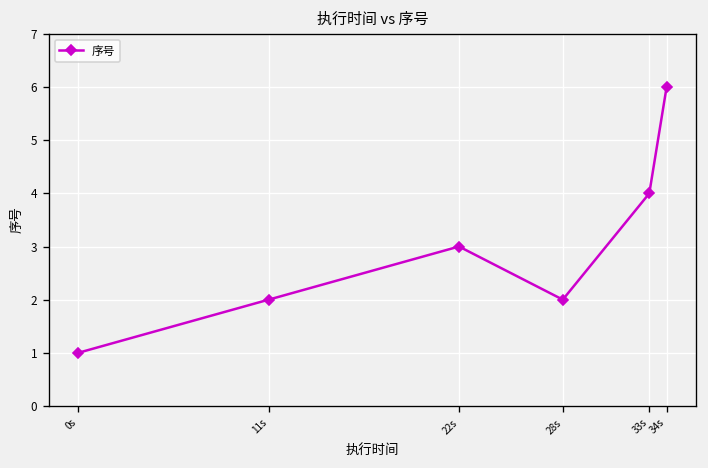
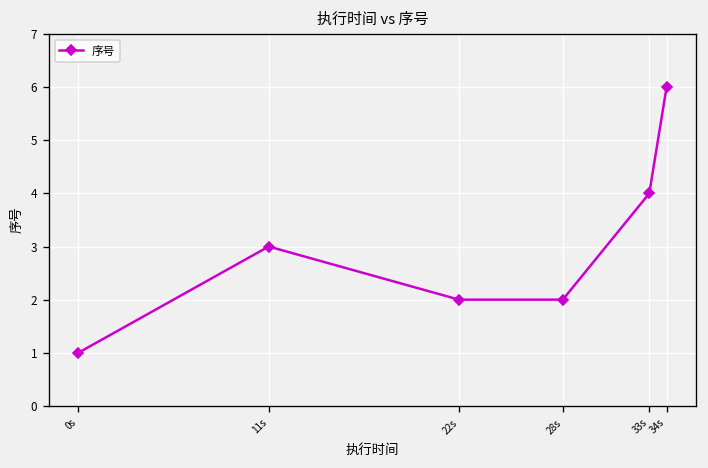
  {
    "0s": 1,
-   "11s": 2,
-   "22s": 3,
+   "11s": 3,
+   "22s": 2,
    "28s": 2,
    "33s": 4,
    "34s": 6
  }
